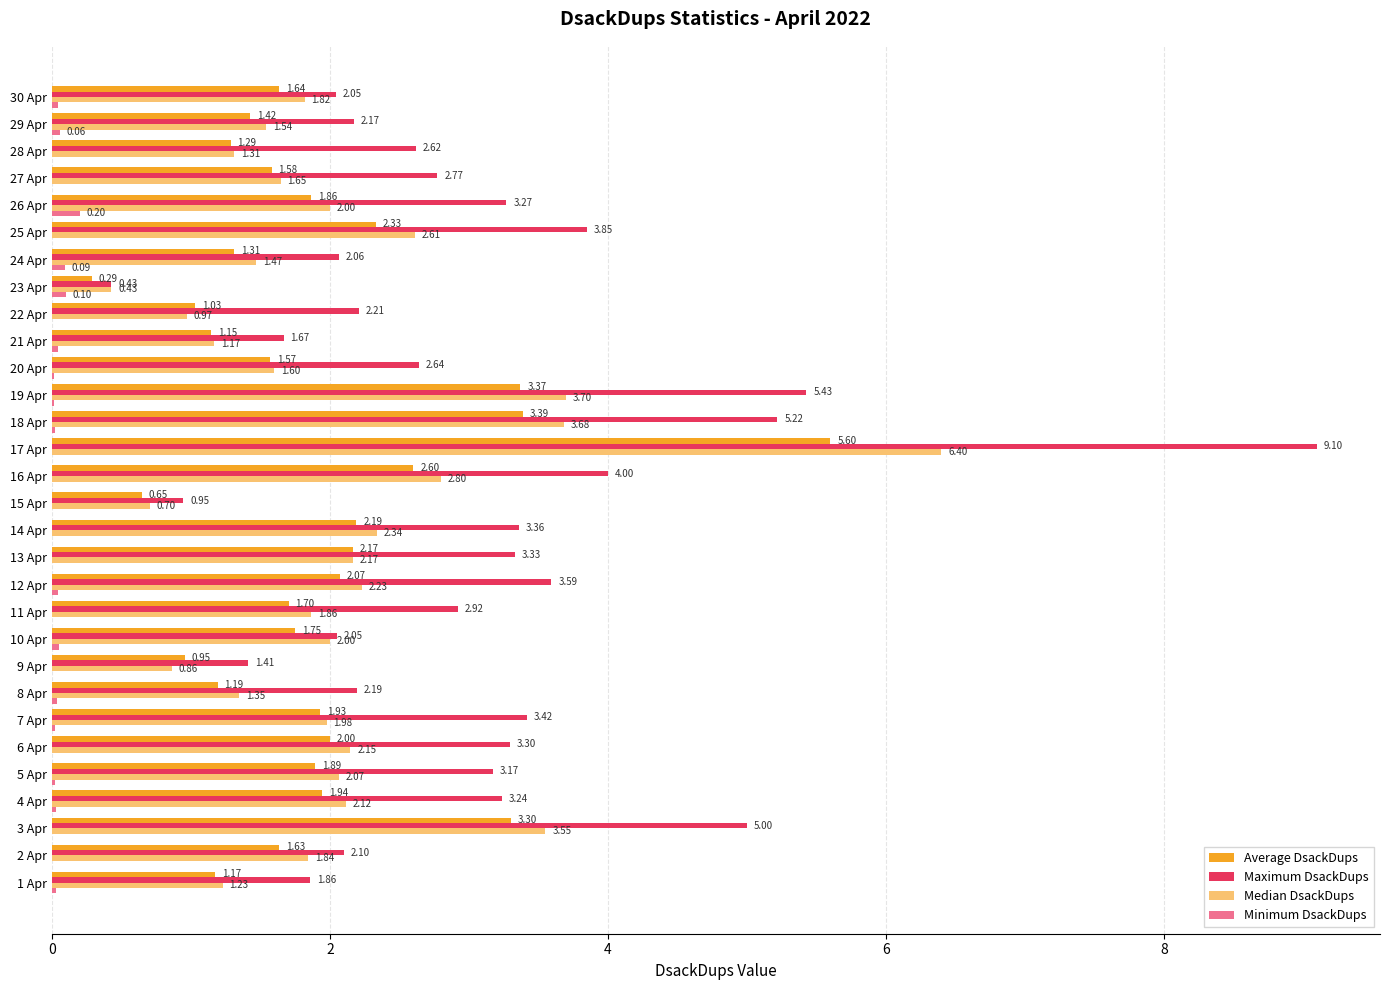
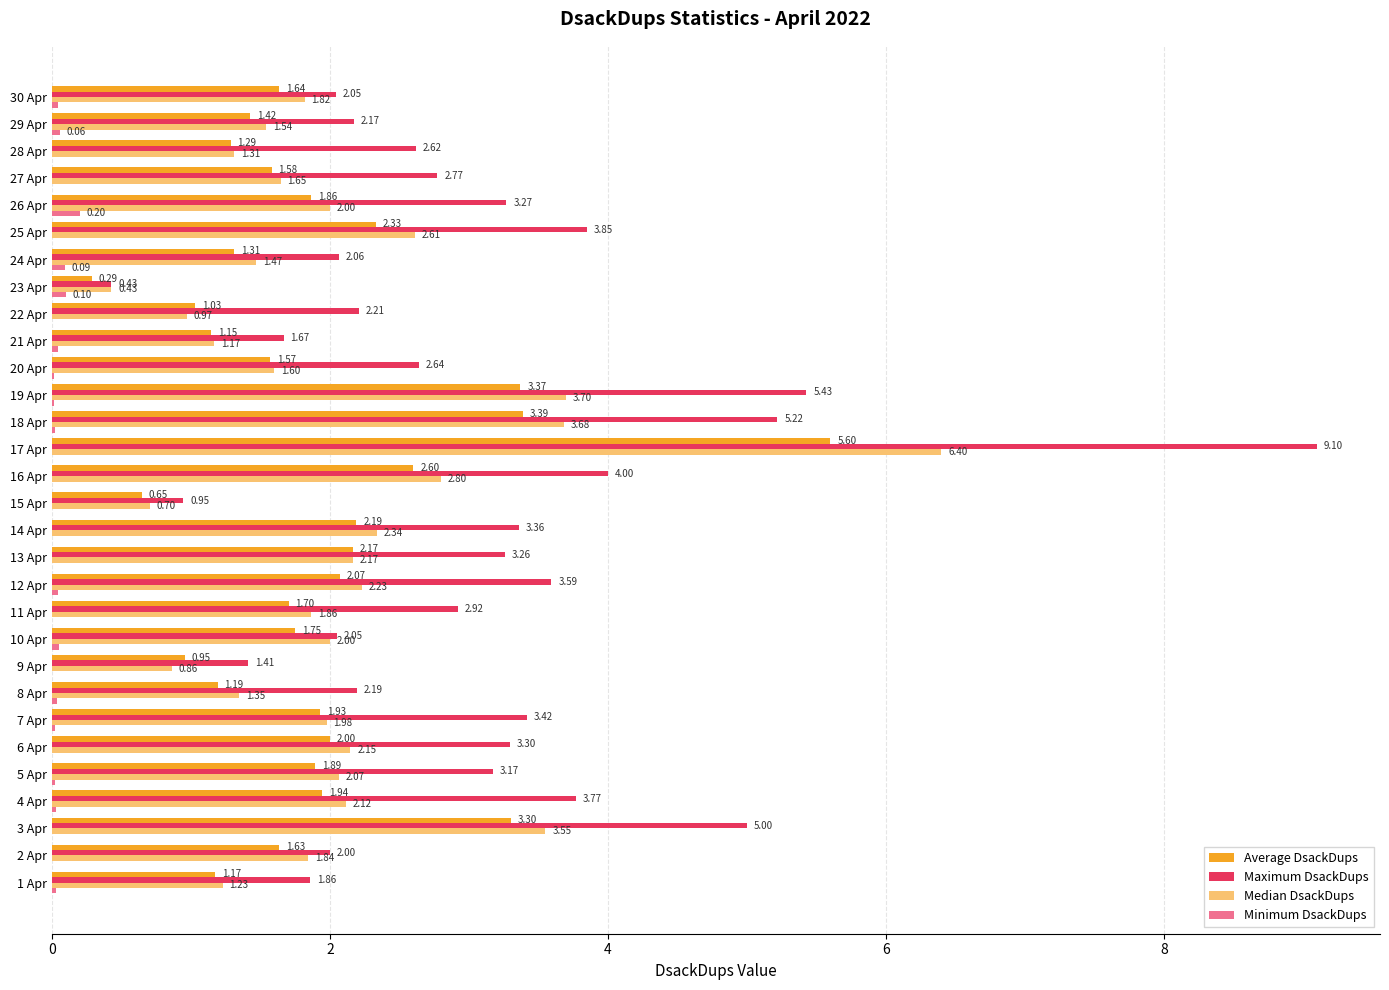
  {
    "Average DsackDups": {
      "30 Apr": 1.64,
      "29 Apr": 1.42,
      "28 Apr": 1.29,
      "27 Apr": 1.58,
      "26 Apr": 1.86,
      "25 Apr": 2.33,
      "24 Apr": 1.31,
      "23 Apr": 0.29,
      "22 Apr": 1.03,
      "21 Apr": 1.15,
      "20 Apr": 1.57,
      "19 Apr": 3.37,
      "18 Apr": 3.39,
      "17 Apr": 5.60,
      "16 Apr": 2.60,
      "15 Apr": 0.65,
      "14 Apr": 2.19,
      "13 Apr": 2.17,
      "12 Apr": 2.07,
      "11 Apr": 1.70,
      "10 Apr": 1.75,
      "9 Apr": 0.95,
      "8 Apr": 1.19,
      "7 Apr": 1.93,
      "6 Apr": 2.00,
      "5 Apr": 1.89,
      "4 Apr": 1.94,
      "3 Apr": 3.30,
      "2 Apr": 1.63,
      "1 Apr": 1.17
    },
    "Maximum DsackDups": {
      "30 Apr": 2.05,
      "29 Apr": 2.17,
      "28 Apr": 2.62,
      "27 Apr": 2.77,
      "26 Apr": 3.27,
      "25 Apr": 3.85,
      "24 Apr": 2.06,
      "22 Apr": 2.21,
      "21 Apr": 1.67,
      "20 Apr": 2.64,
      "19 Apr": 5.43,
      "18 Apr": 5.22,
      "17 Apr": 9.10,
      "16 Apr": 4.00,
      "15 Apr": 0.95,
      "14 Apr": 3.36,
-     "13 Apr": 3.33,
+     "13 Apr": 3.26,
      "12 Apr": 3.59,
      "11 Apr": 2.92,
      "9 Apr": 1.41,
      "8 Apr": 2.19,
      "7 Apr": 3.42,
      "6 Apr": 3.30,
      "5 Apr": 3.17,
-     "4 Apr": 3.24,
+     "4 Apr": 3.77,
      "3 Apr": 5.00,
-     "2 Apr": 2.10,
+     "2 Apr": 2.00,
      "1 Apr": 1.86
    },
    "Median DsackDups": {
      "30 Apr": 1.82,
      "29 Apr": 1.54,
      "28 Apr": 1.31,
      "27 Apr": 1.65,
      "26 Apr": 2.00,
      "25 Apr": 2.61,
      "24 Apr": 1.47,
      "22 Apr": 0.97,
      "21 Apr": 1.17,
      "20 Apr": 1.60,
      "19 Apr": 3.70,
      "18 Apr": 3.68,
      "17 Apr": 6.40,
      "16 Apr": 2.80,
      "15 Apr": 0.70,
      "14 Apr": 2.34,
      "13 Apr": 2.17,
      "12 Apr": 2.23,
      "11 Apr": 1.86,
      "9 Apr": 0.86,
      "8 Apr": 1.35,
      "7 Apr": 1.98,
      "6 Apr": 2.15,
      "5 Apr": 2.07,
      "4 Apr": 2.12,
      "3 Apr": 3.55,
      "2 Apr": 1.84,
      "1 Apr": 1.23
    },
    "Minimum DsackDups": {
      "29 Apr": 0.06,
      "26 Apr": 0.20,
      "24 Apr": 0.09,
      "23 Apr": 0.10
    }
  }
